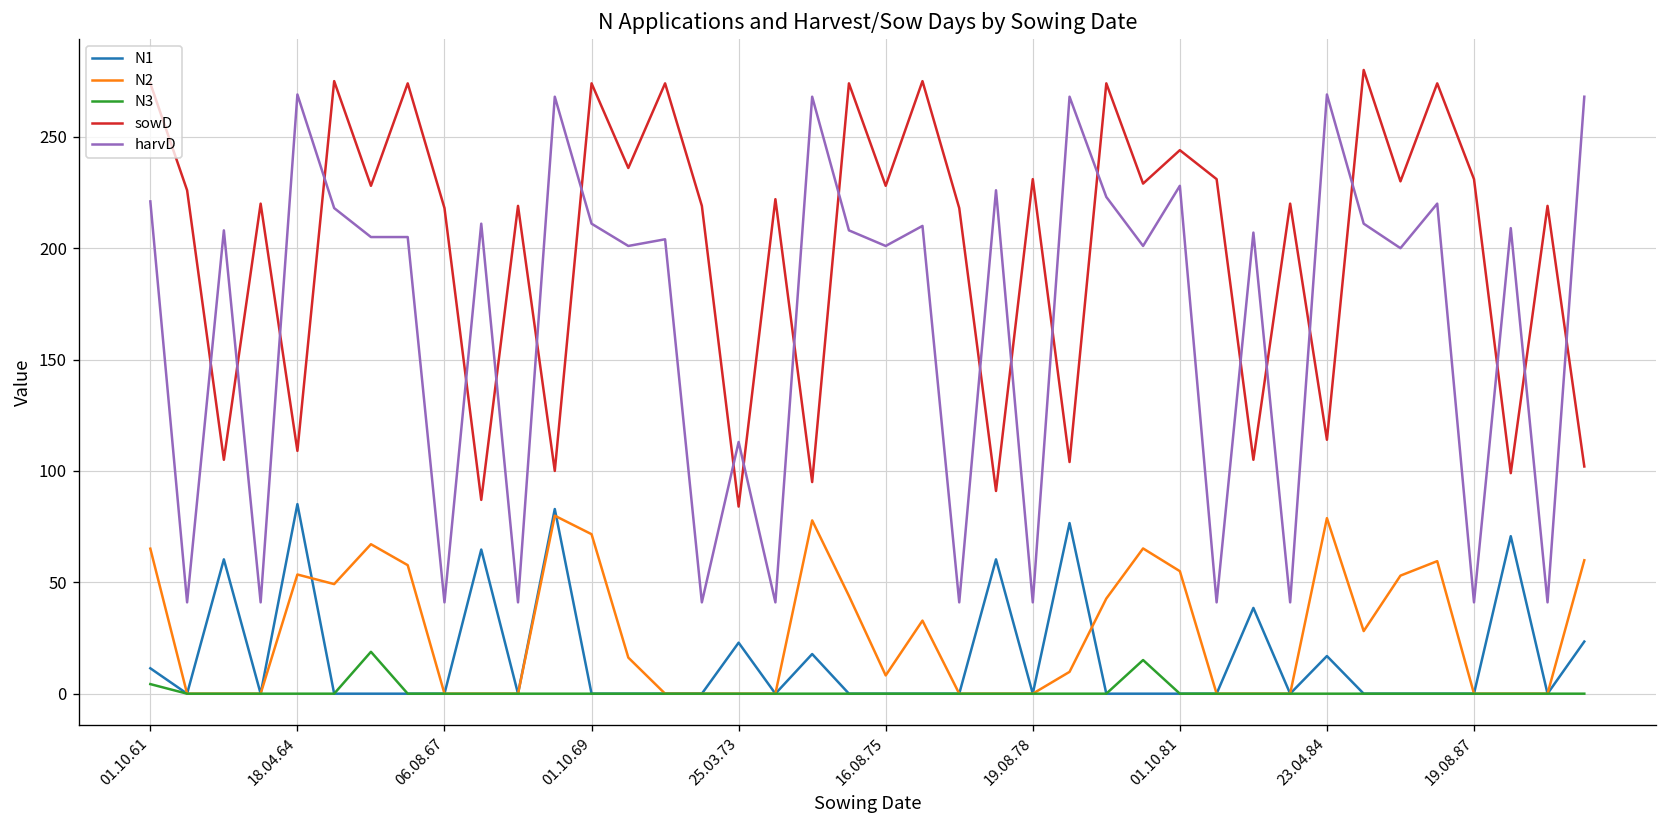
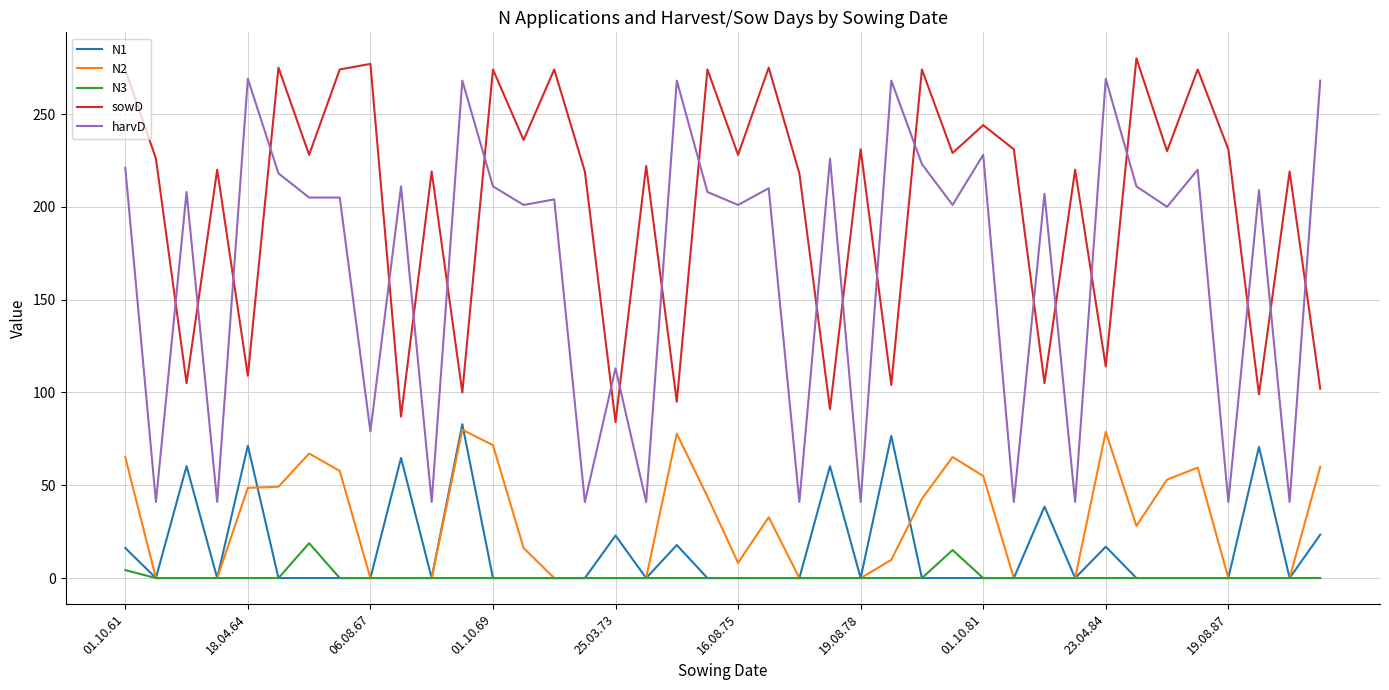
  {
    "N1": {
-     "01.10.61": 11,
-     "18.04.64": 85,
+     "01.10.61": 16,
+     "18.04.64": 71,
      "25.03.73": 23,
      "23.04.84": 17
    },
    "N2": {
      "01.10.61": 65,
-     "18.04.64": 54,
+     "18.04.64": 49,
      "01.10.69": 72,
      "16.08.75": 8,
      "01.10.81": 55,
      "23.04.84": 79
    },
    "N3": {
      "01.10.61": 4,
      "18.04.64": 0,
      "23.04.84": 0
    },
    "sowD": {
      "18.04.64": 109,
-     "06.08.67": 218,
+     "06.08.67": 277,
      "01.10.69": 274,
      "25.03.73": 84,
      "16.08.75": 228,
      "19.08.78": 231,
      "01.10.81": 244,
      "23.04.84": 114,
      "19.08.87": 231
    },
    "harvD": {
      "01.10.61": 221,
      "18.04.64": 269,
-     "06.08.67": 41,
+     "06.08.67": 79,
      "01.10.69": 211,
      "25.03.73": 113,
      "16.08.75": 201,
      "19.08.78": 41,
      "01.10.81": 228,
      "23.04.84": 269,
      "19.08.87": 41
    }
  }
